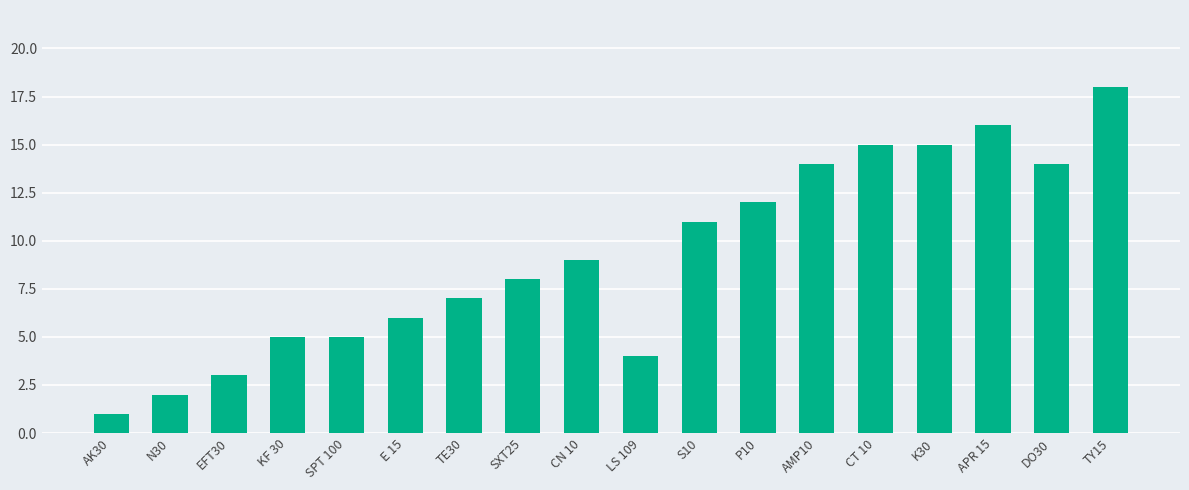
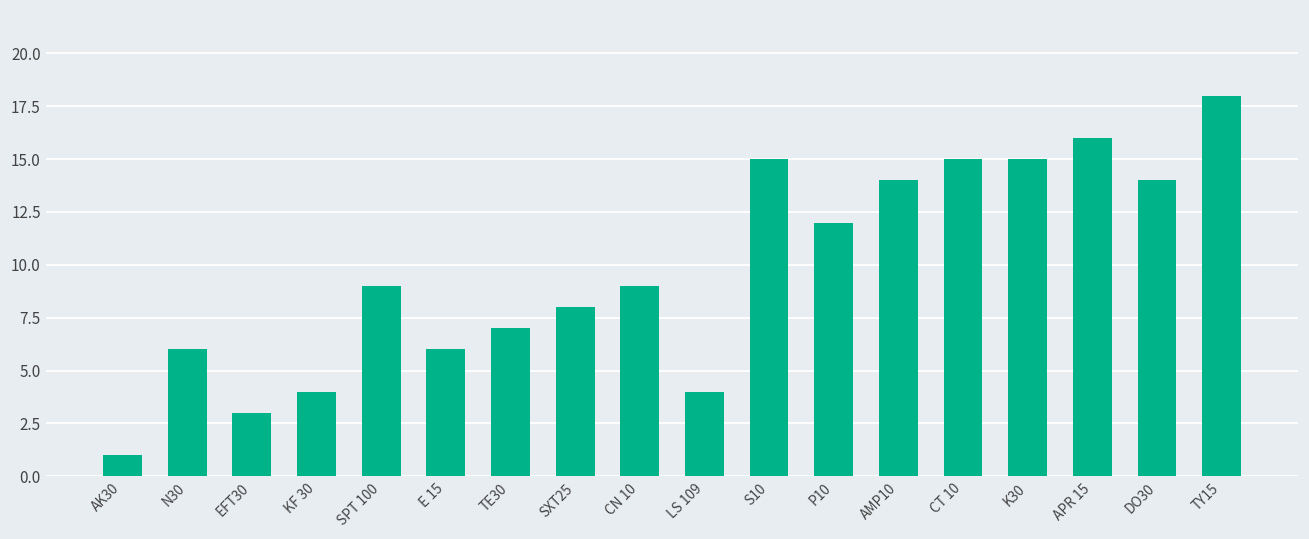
  {
    "AK30": 1,
-   "N30": 2,
+   "N30": 6,
    "EFT30": 3,
-   "KF 30": 5,
-   "SPT 100": 5,
+   "KF 30": 4,
+   "SPT 100": 9,
    "E 15": 6,
    "TE30": 7,
    "SXT25": 8,
    "CN 10": 9,
    "LS 109": 4,
-   "S10": 11,
+   "S10": 15,
    "P10": 12,
    "AMP10": 14,
    "CT 10": 15,
    "K30": 15,
    "APR 15": 16,
    "DO30": 14,
    "TY15": 18
  }
